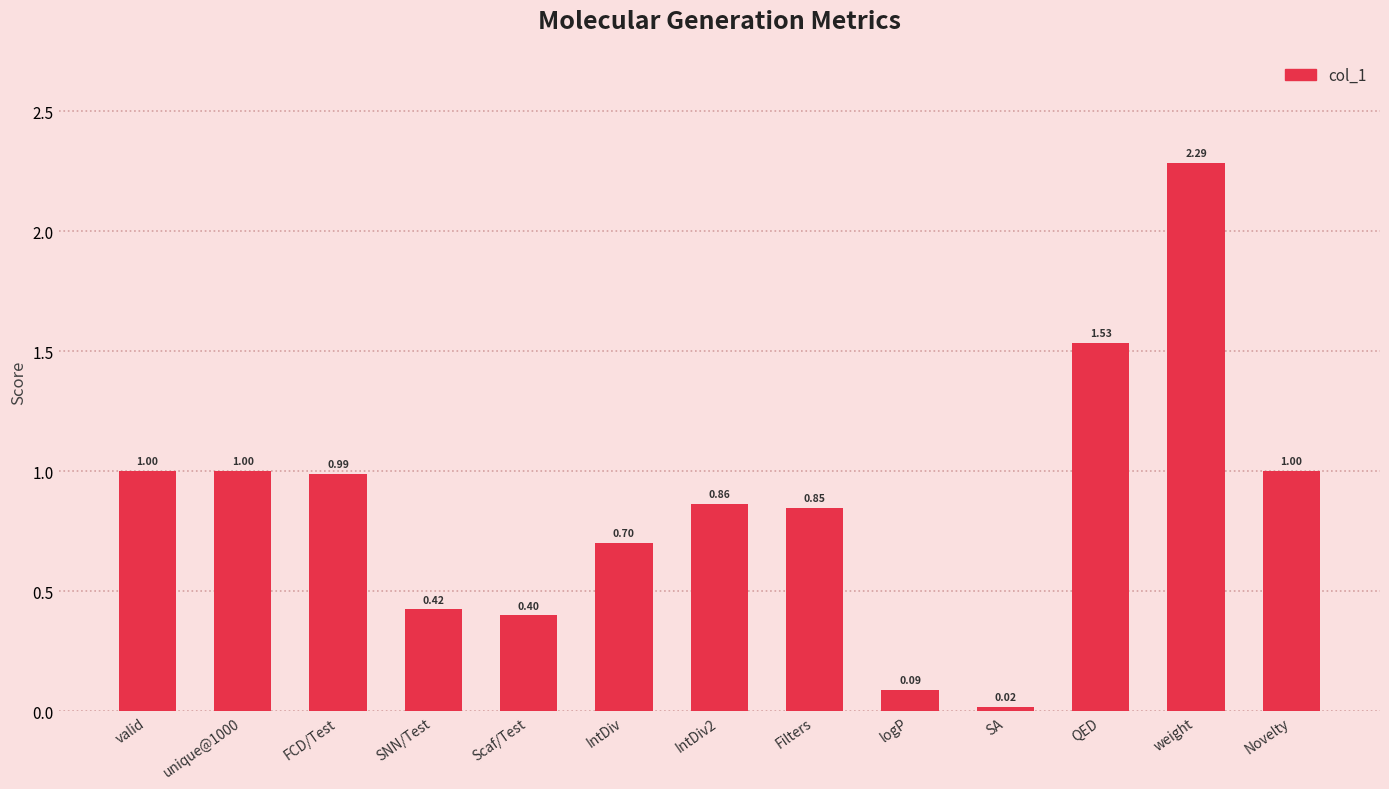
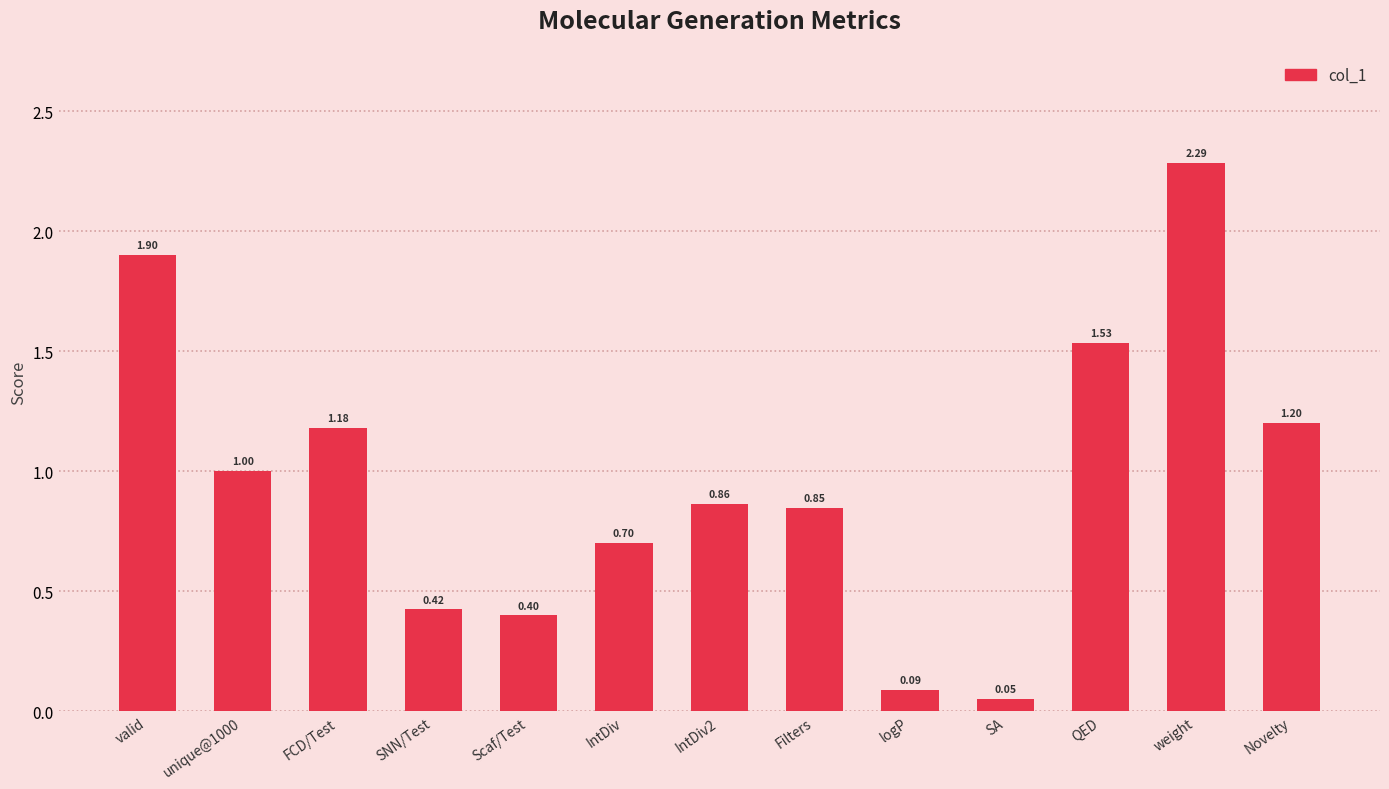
  {
-   "valid": 1.00,
+   "valid": 1.90,
    "unique@1000": 1.00,
-   "FCD/Test": 0.99,
+   "FCD/Test": 1.18,
    "SNN/Test": 0.42,
    "Scaf/Test": 0.40,
    "IntDiv": 0.70,
    "IntDiv2": 0.86,
    "Filters": 0.85,
    "logP": 0.09,
-   "SA": 0.02,
+   "SA": 0.05,
    "QED": 1.53,
    "weight": 2.29,
-   "Novelty": 1.00
+   "Novelty": 1.20
  }
